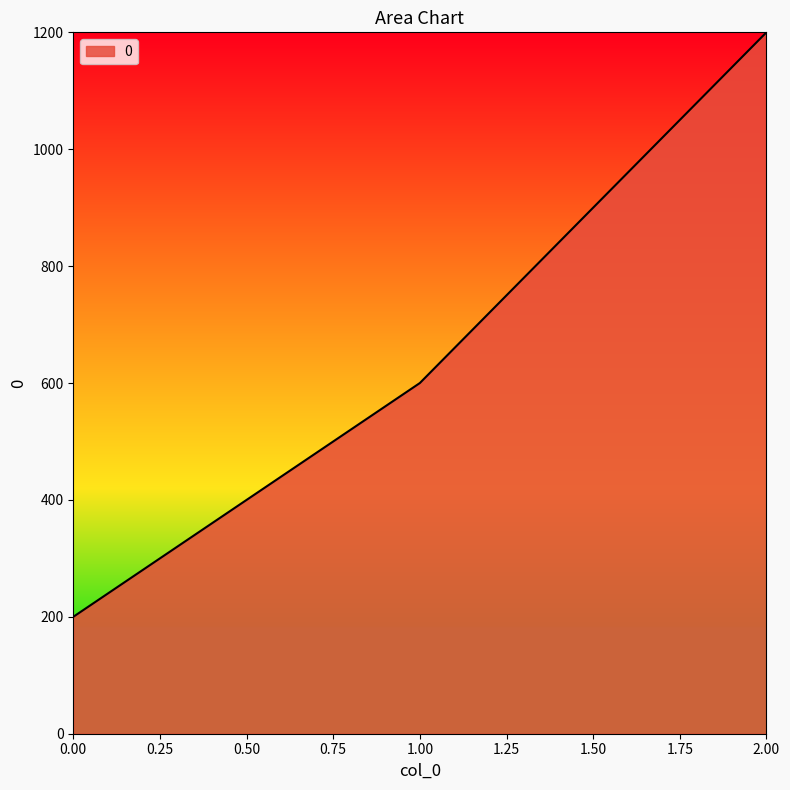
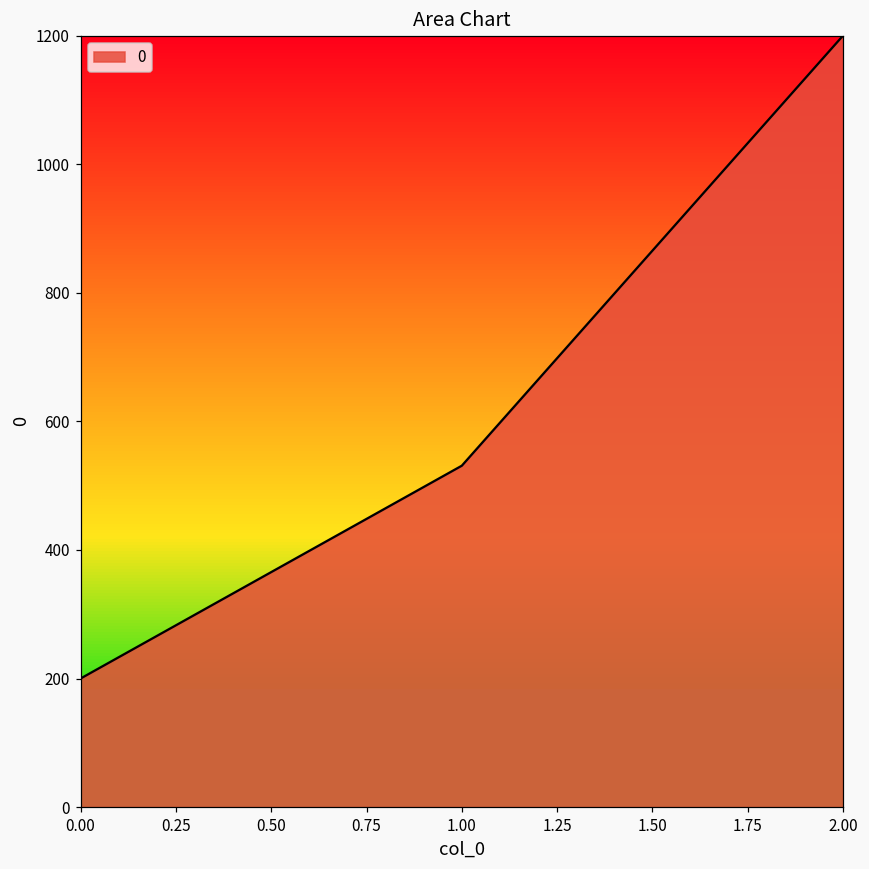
  {
    "0.00": 200,
-   "1.00": 600,
+   "1.00": 530,
    "2.00": 1200
  }
